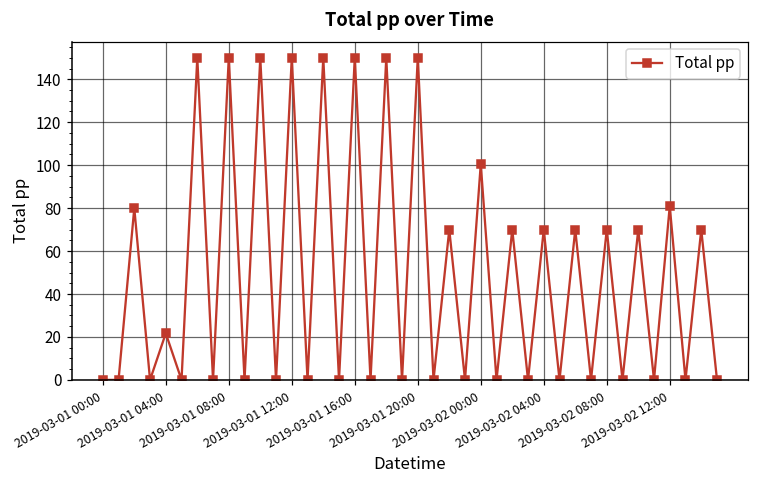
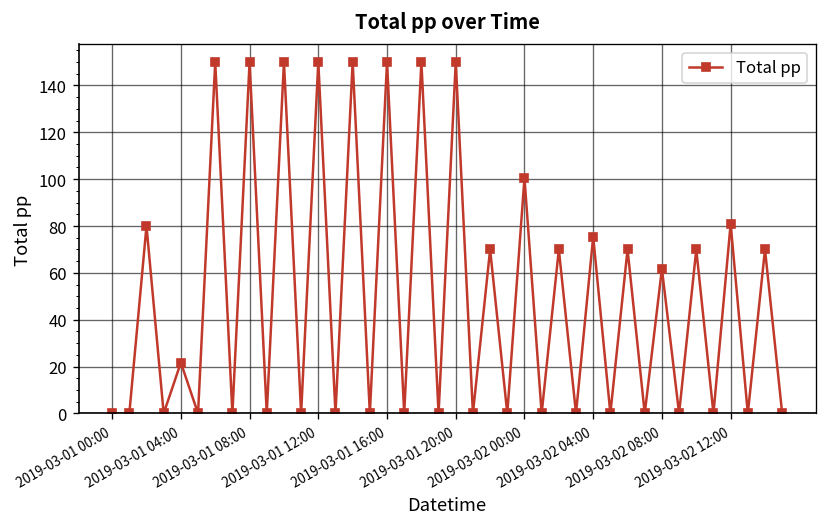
  {
    "2019-03-01 00:00": 0,
    "2019-03-01 04:00": 22,
    "2019-03-01 08:00": 150,
    "2019-03-01 12:00": 150,
    "2019-03-01 16:00": 150,
    "2019-03-01 20:00": 150,
    "2019-03-02 00:00": 101,
-   "2019-03-02 04:00": 70,
-   "2019-03-02 08:00": 70,
+   "2019-03-02 04:00": 75,
+   "2019-03-02 08:00": 62,
    "2019-03-02 12:00": 81
  }
